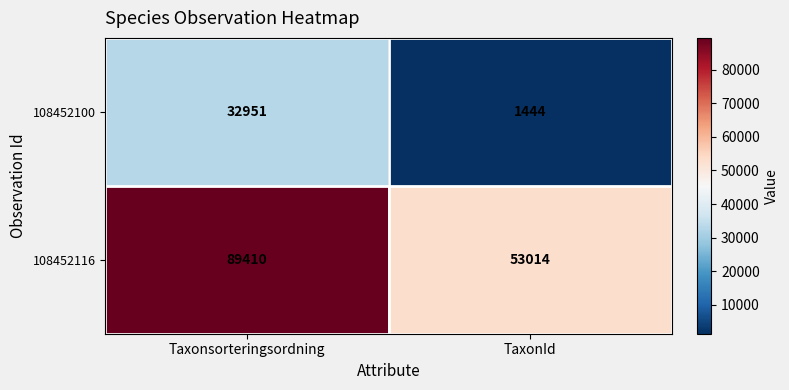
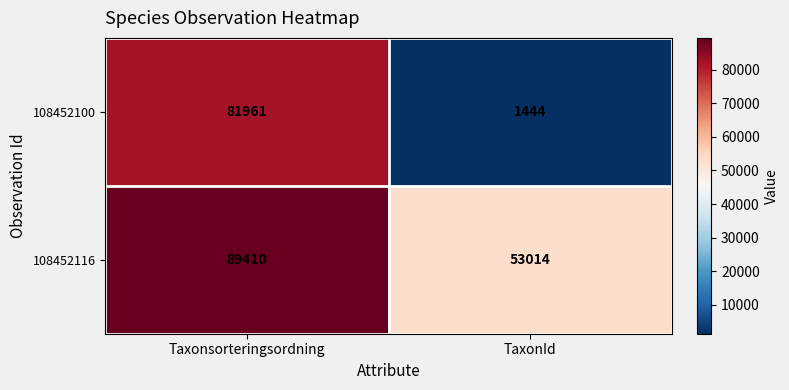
  {
    "108452100": {
-     "Taxonsorteringsordning": 32951,
+     "Taxonsorteringsordning": 81961,
      "TaxonId": 1444
    },
    "108452116": {
      "Taxonsorteringsordning": 89410,
      "TaxonId": 53014
    }
  }
